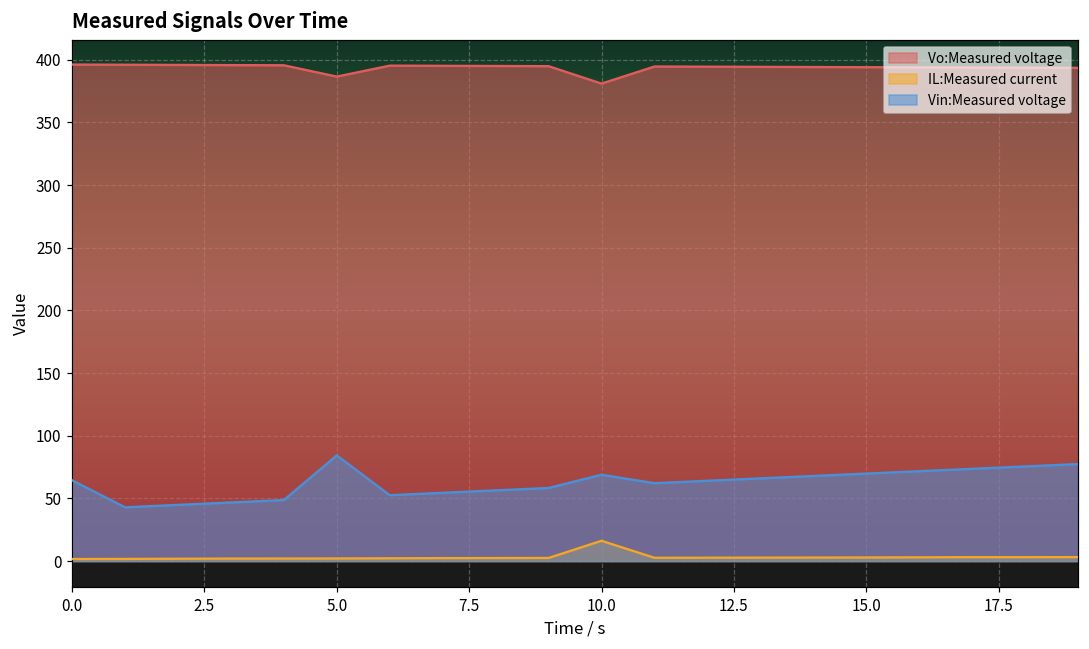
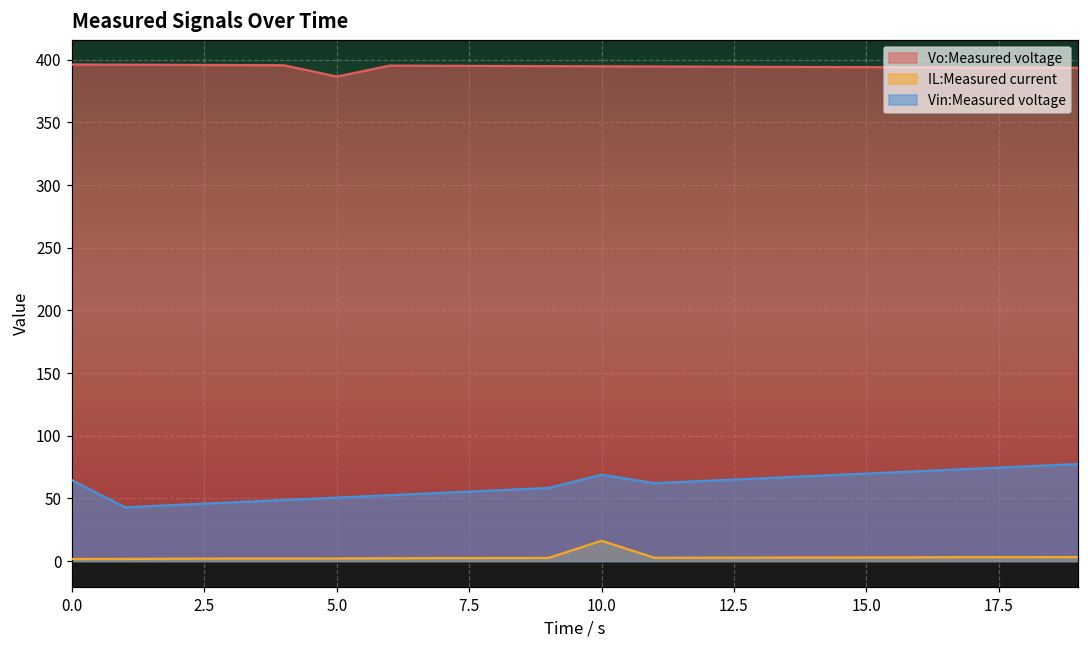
  {
    "Vo:Measured voltage": {
      "0.0": 396,
      "5.0": 387,
-     "10.0": 381,
+     "10.0": 395,
      "15.0": 394
    },
    "IL:Measured current": {
      "0.0": 2,
      "5.0": 2,
      "10.0": 16,
      "15.0": 3
    },
    "Vin:Measured voltage": {
      "0.0": 64,
-     "5.0": 84,
+     "5.0": 51,
      "10.0": 69,
      "15.0": 70
    }
  }
